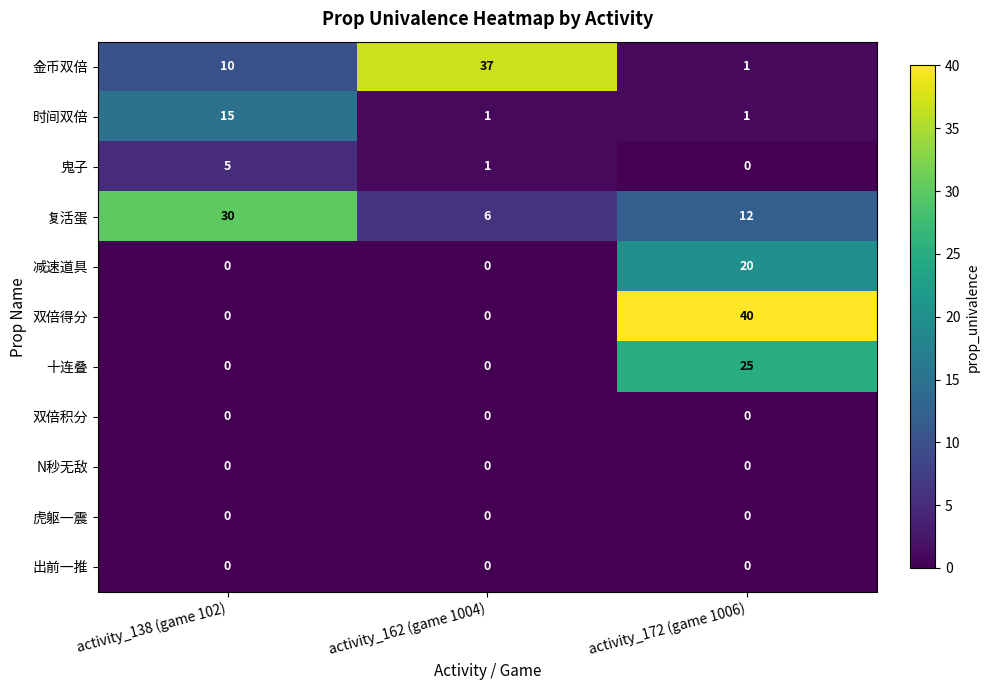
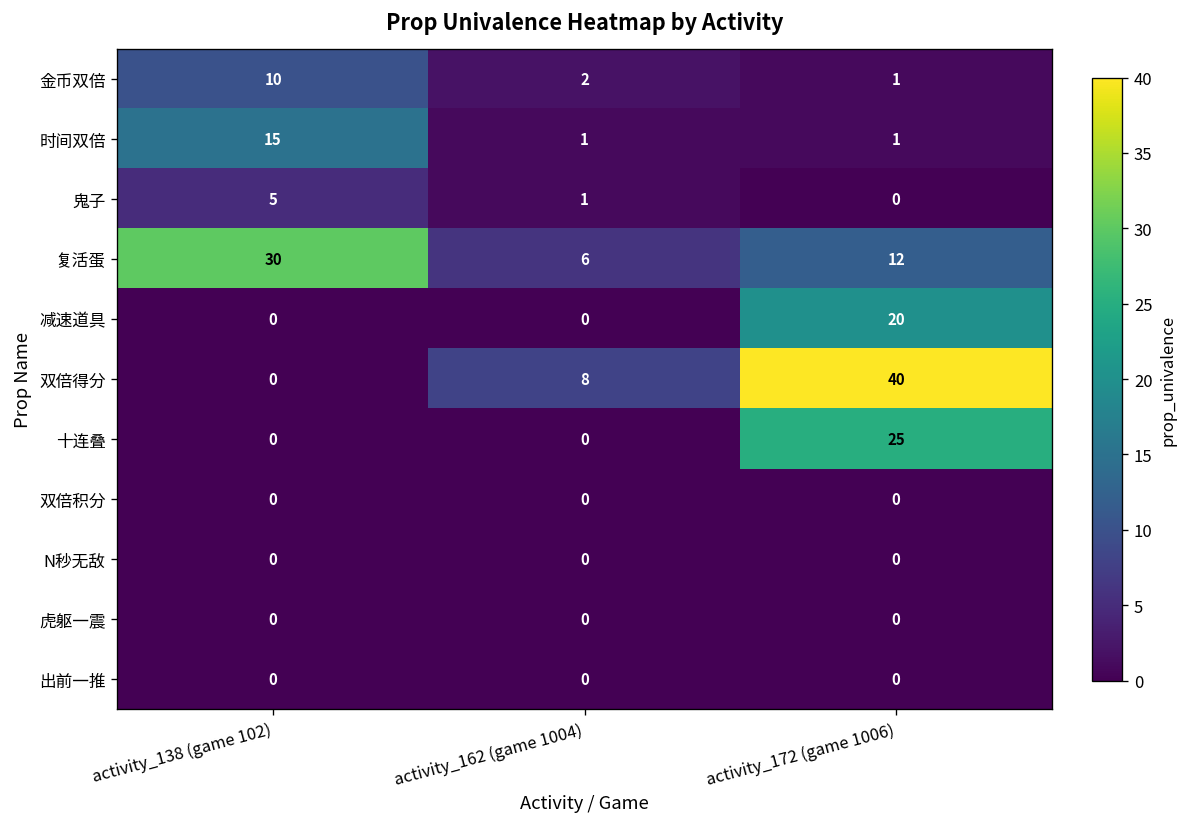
  {
    "金币双倍": {
      "activity_138 (game 102)": 10,
-     "activity_162 (game 1004)": 37,
+     "activity_162 (game 1004)": 2,
      "activity_172 (game 1006)": 1
    },
    "时间双倍": {
      "activity_138 (game 102)": 15,
      "activity_162 (game 1004)": 1,
      "activity_172 (game 1006)": 1
    },
    "鬼子": {
      "activity_138 (game 102)": 5,
      "activity_162 (game 1004)": 1,
      "activity_172 (game 1006)": 0
    },
    "复活蛋": {
      "activity_138 (game 102)": 30,
      "activity_162 (game 1004)": 6,
      "activity_172 (game 1006)": 12
    },
    "减速道具": {
      "activity_138 (game 102)": 0,
      "activity_162 (game 1004)": 0,
      "activity_172 (game 1006)": 20
    },
    "双倍得分": {
      "activity_138 (game 102)": 0,
-     "activity_162 (game 1004)": 0,
+     "activity_162 (game 1004)": 8,
      "activity_172 (game 1006)": 40
    },
    "十连叠": {
      "activity_138 (game 102)": 0,
      "activity_162 (game 1004)": 0,
      "activity_172 (game 1006)": 25
    },
    "双倍积分": {
      "activity_138 (game 102)": 0,
      "activity_162 (game 1004)": 0,
      "activity_172 (game 1006)": 0
    },
    "N秒无敌": {
      "activity_138 (game 102)": 0,
      "activity_162 (game 1004)": 0,
      "activity_172 (game 1006)": 0
    },
    "虎躯一震": {
      "activity_138 (game 102)": 0,
      "activity_162 (game 1004)": 0,
      "activity_172 (game 1006)": 0
    },
    "出前一推": {
      "activity_138 (game 102)": 0,
      "activity_162 (game 1004)": 0,
      "activity_172 (game 1006)": 0
    }
  }
